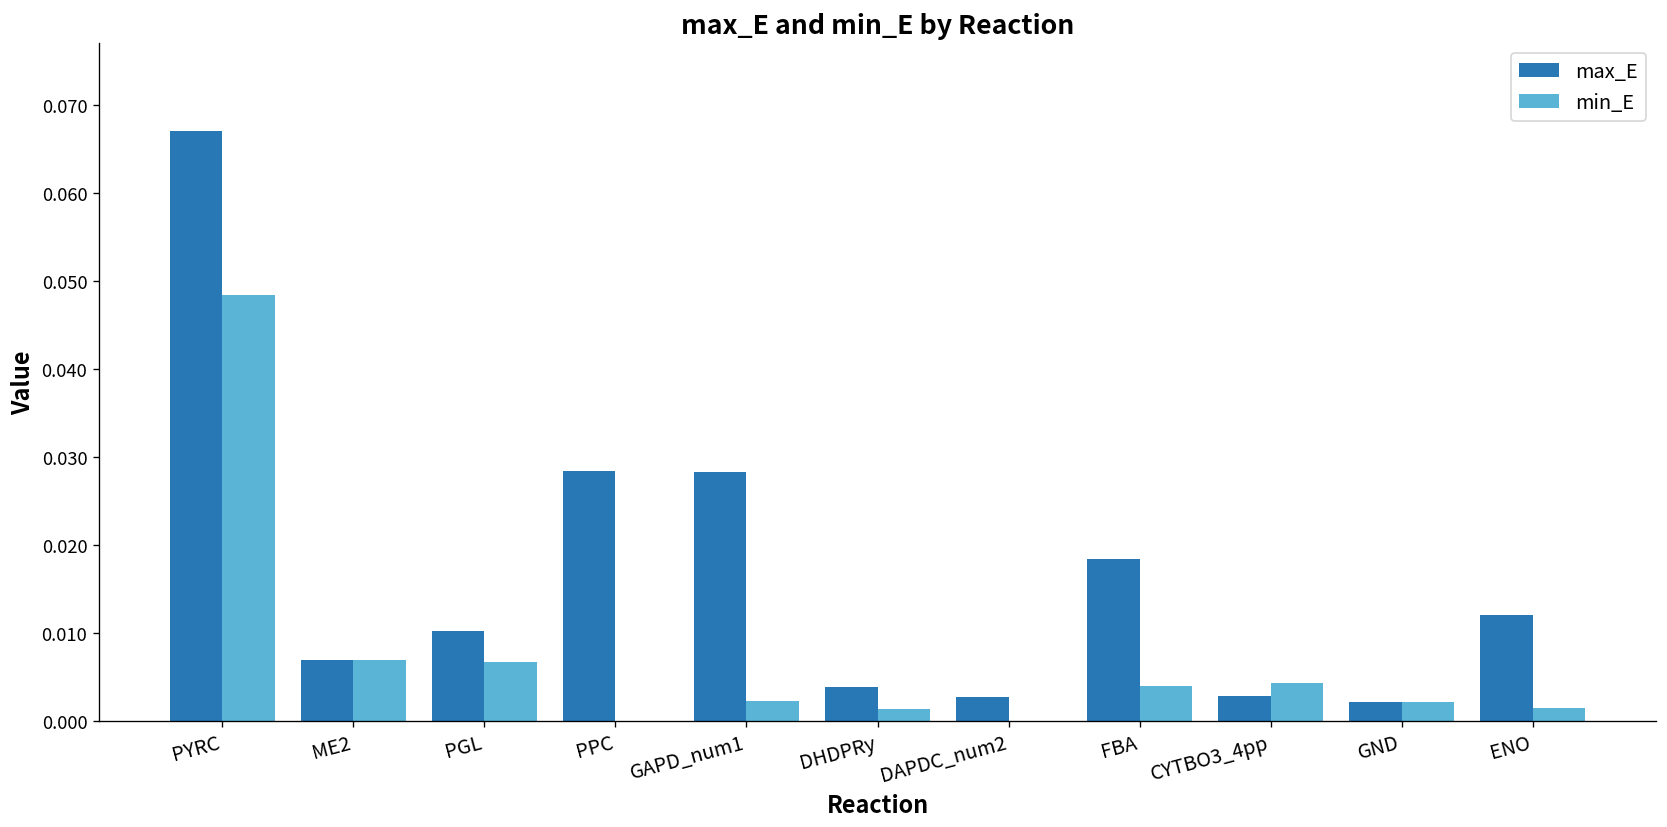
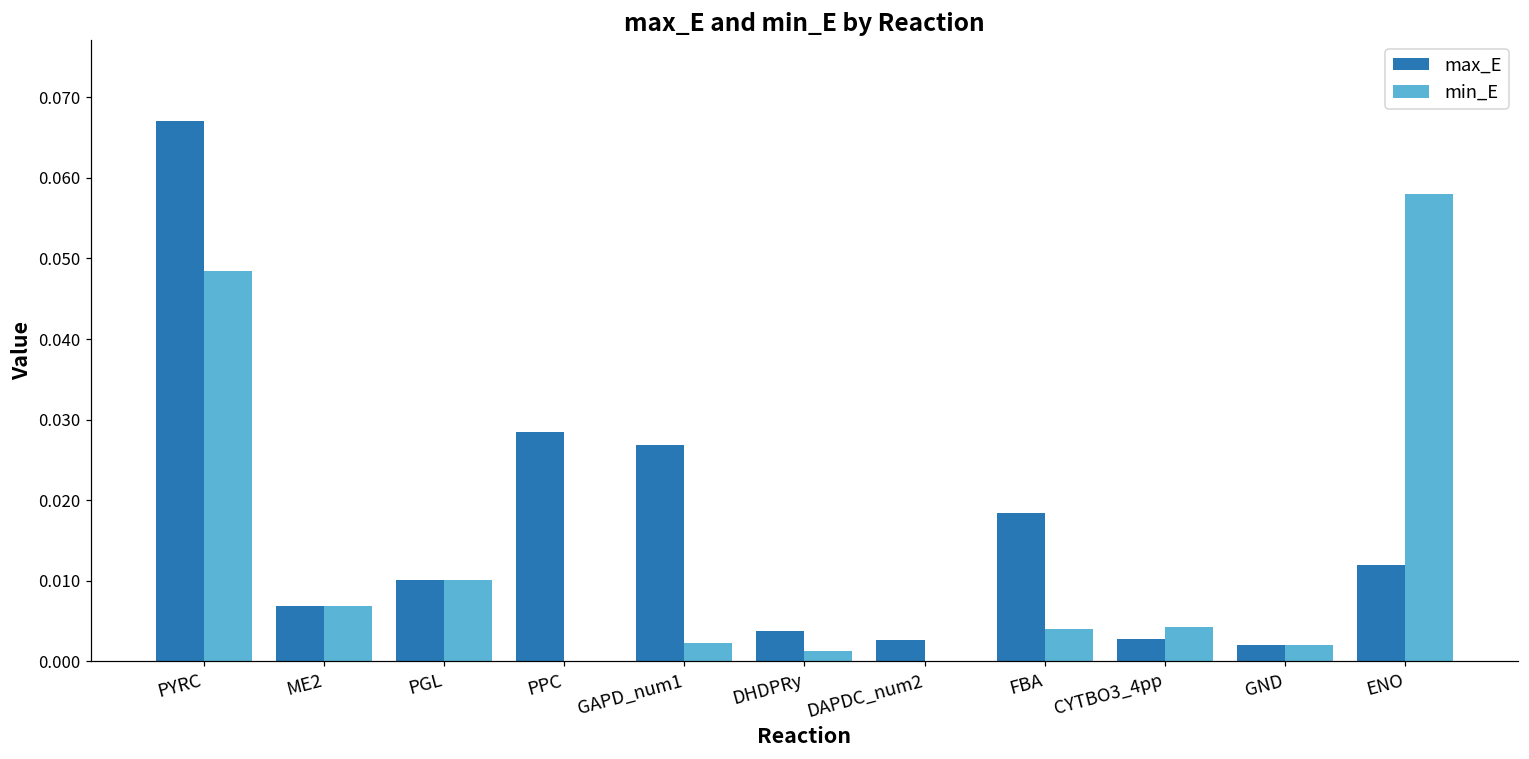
  {
    "max_E": {
      "PYRC": 0.067,
      "ME2": 0.007,
      "PGL": 0.010,
      "PPC": 0.028,
-     "GAPD_num1": 0.028,
+     "GAPD_num1": 0.027,
      "DHDPRy": 0.004,
      "DAPDC_num2": 0.003,
      "FBA": 0.018,
      "CYTBO3_4pp": 0.003,
      "GND": 0.002,
      "ENO": 0.012
    },
    "min_E": {
      "PYRC": 0.048,
      "ME2": 0.007,
-     "PGL": 0.007,
+     "PGL": 0.010,
      "PPC": 0.000,
      "GAPD_num1": 0.002,
      "DHDPRy": 0.001,
      "DAPDC_num2": 0.000,
      "FBA": 0.004,
      "CYTBO3_4pp": 0.004,
      "GND": 0.002,
-     "ENO": 0.001
+     "ENO": 0.058
    }
  }
